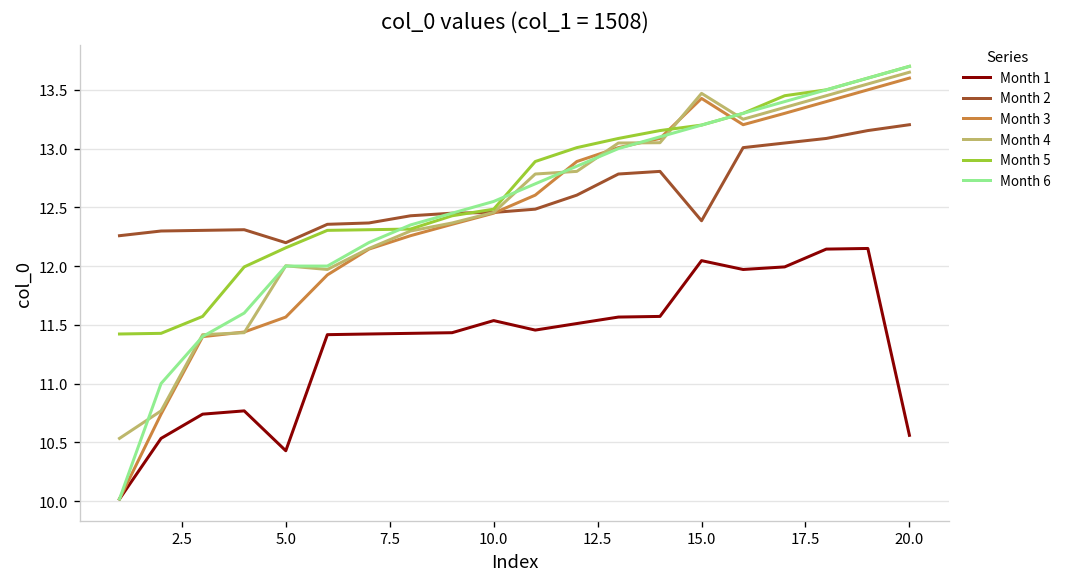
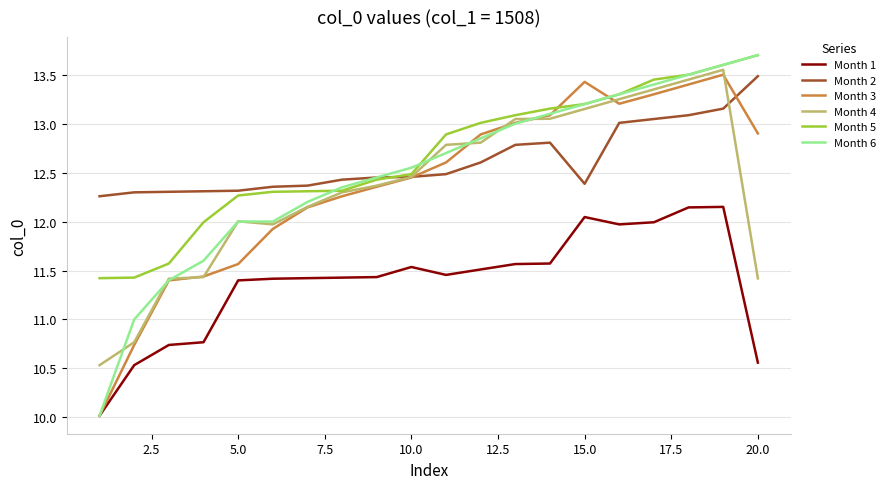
  {
    "Month 1": {
-     "5.0": 10.4,
+     "5.0": 11.4,
      "10.0": 11.5,
      "15.0": 12.0,
      "20.0": 10.6
    },
    "Month 2": {
-     "5.0": 12.2,
+     "5.0": 12.3,
      "15.0": 12.4,
-     "20.0": 13.2
+     "20.0": 13.5
    },
    "Month 3": {
      "5.0": 11.6,
      "15.0": 13.4,
-     "20.0": 13.6
+     "20.0": 12.9
    },
    "Month 4": {
-     "15.0": 13.5,
-     "20.0": 13.7
+     "15.0": 13.2,
+     "20.0": 11.4
    },
    "Month 5": {
-     "5.0": 12.2,
+     "5.0": 12.3,
      "10.0": 12.5
    },
    "Month 6": {
      "10.0": 12.6
    }
  }
